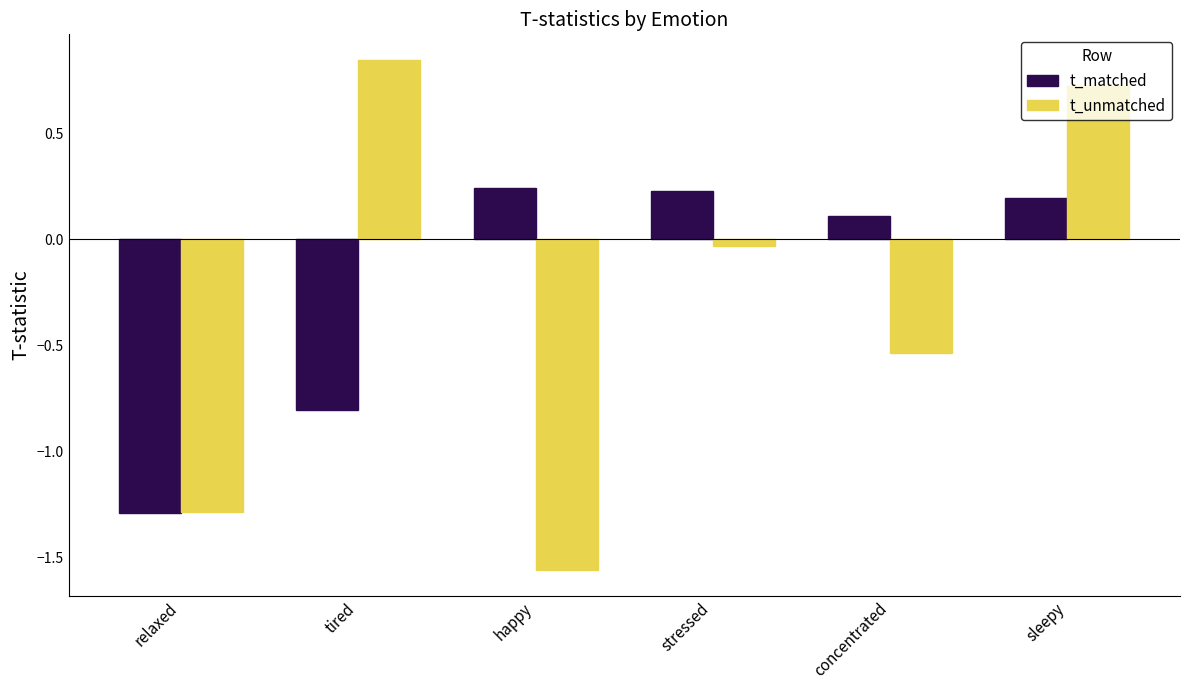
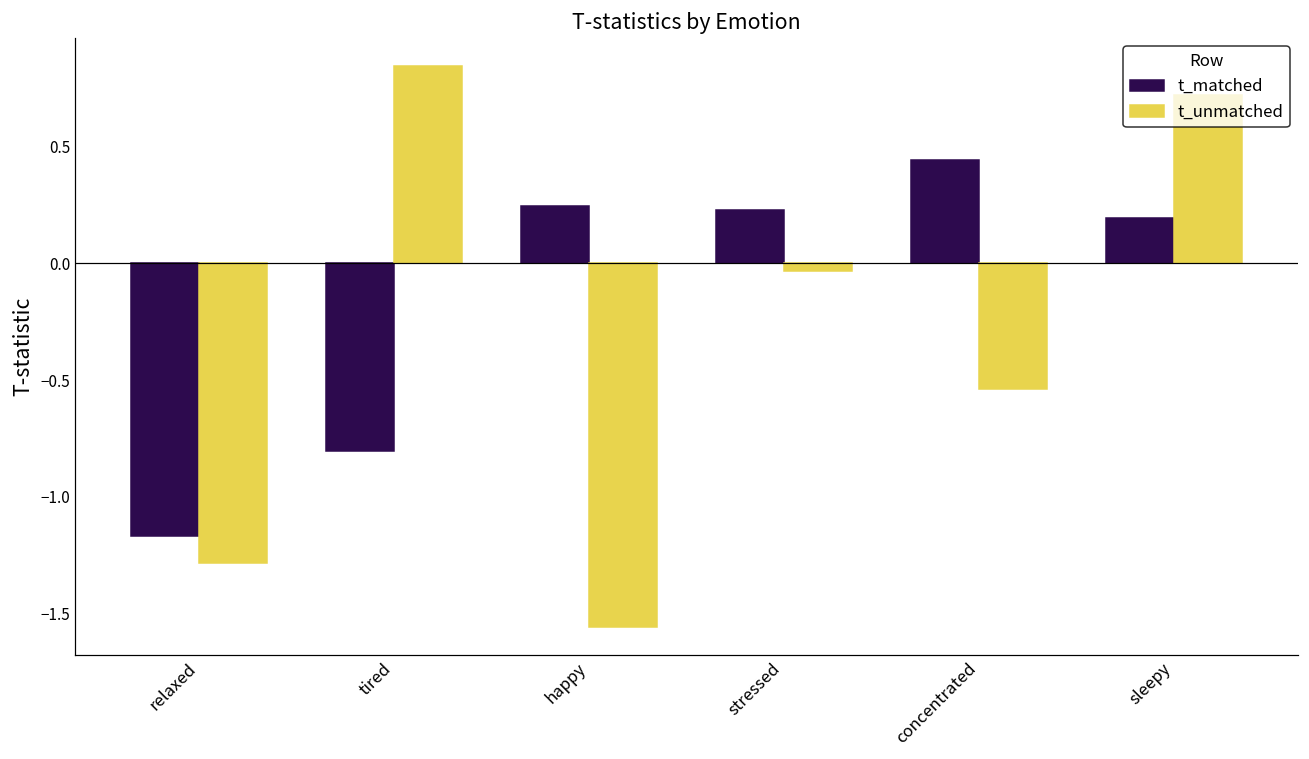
  {
    "t_matched": {
-     "relaxed": -1.29,
+     "relaxed": -1.17,
      "tired": -0.80,
      "happy": 0.24,
      "stressed": 0.23,
-     "concentrated": 0.11,
+     "concentrated": 0.44,
      "sleepy": 0.20
    },
    "t_unmatched": {
      "relaxed": -1.28,
      "tired": 0.85,
      "happy": -1.56,
      "stressed": -0.03,
      "concentrated": -0.54
    }
  }
